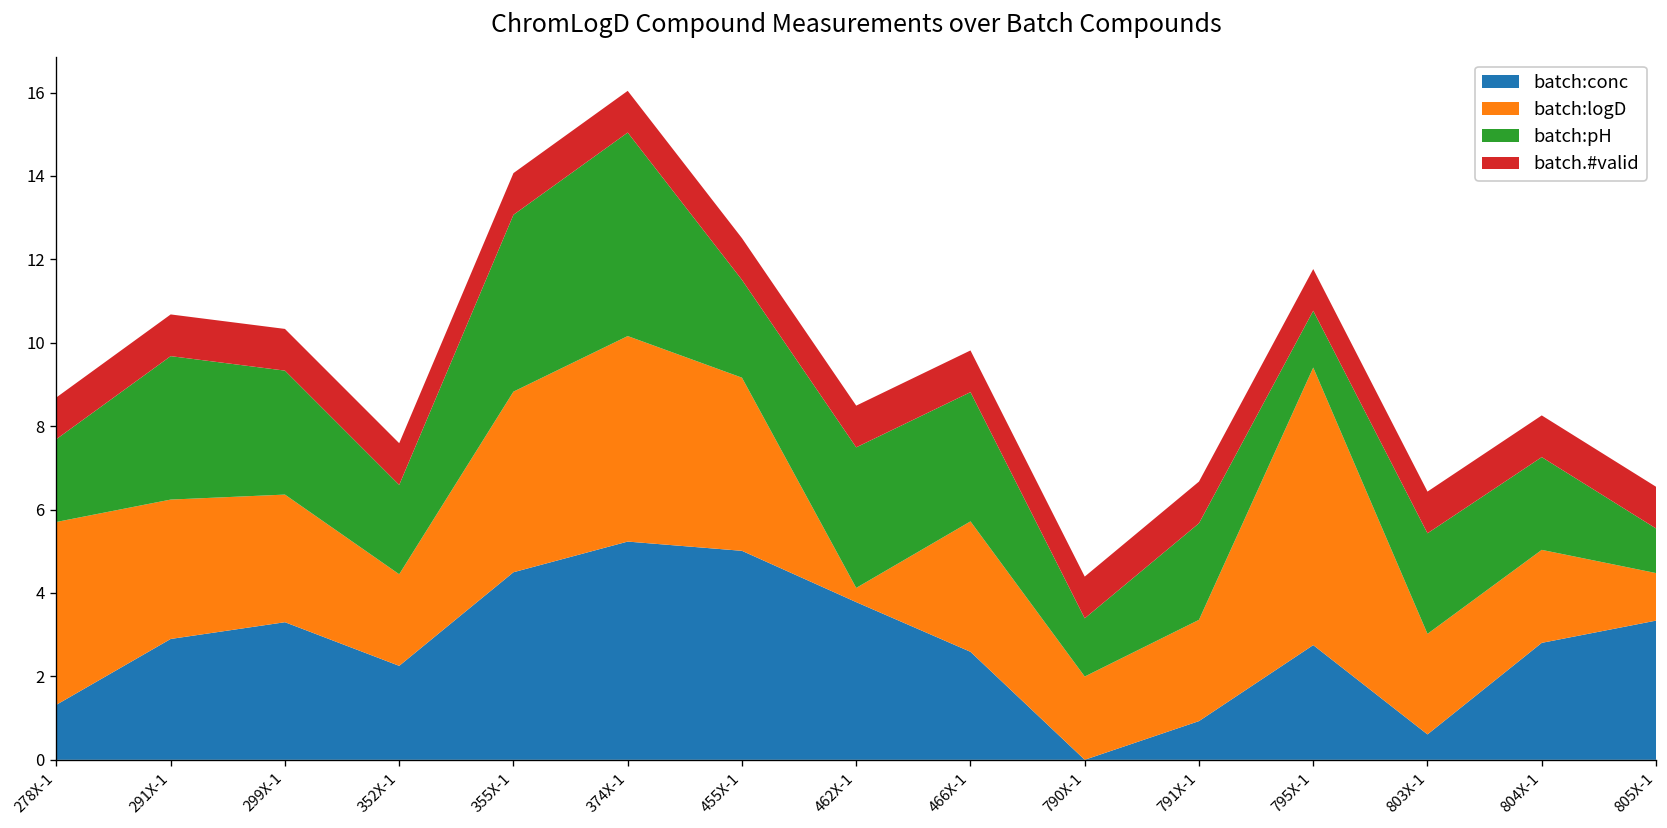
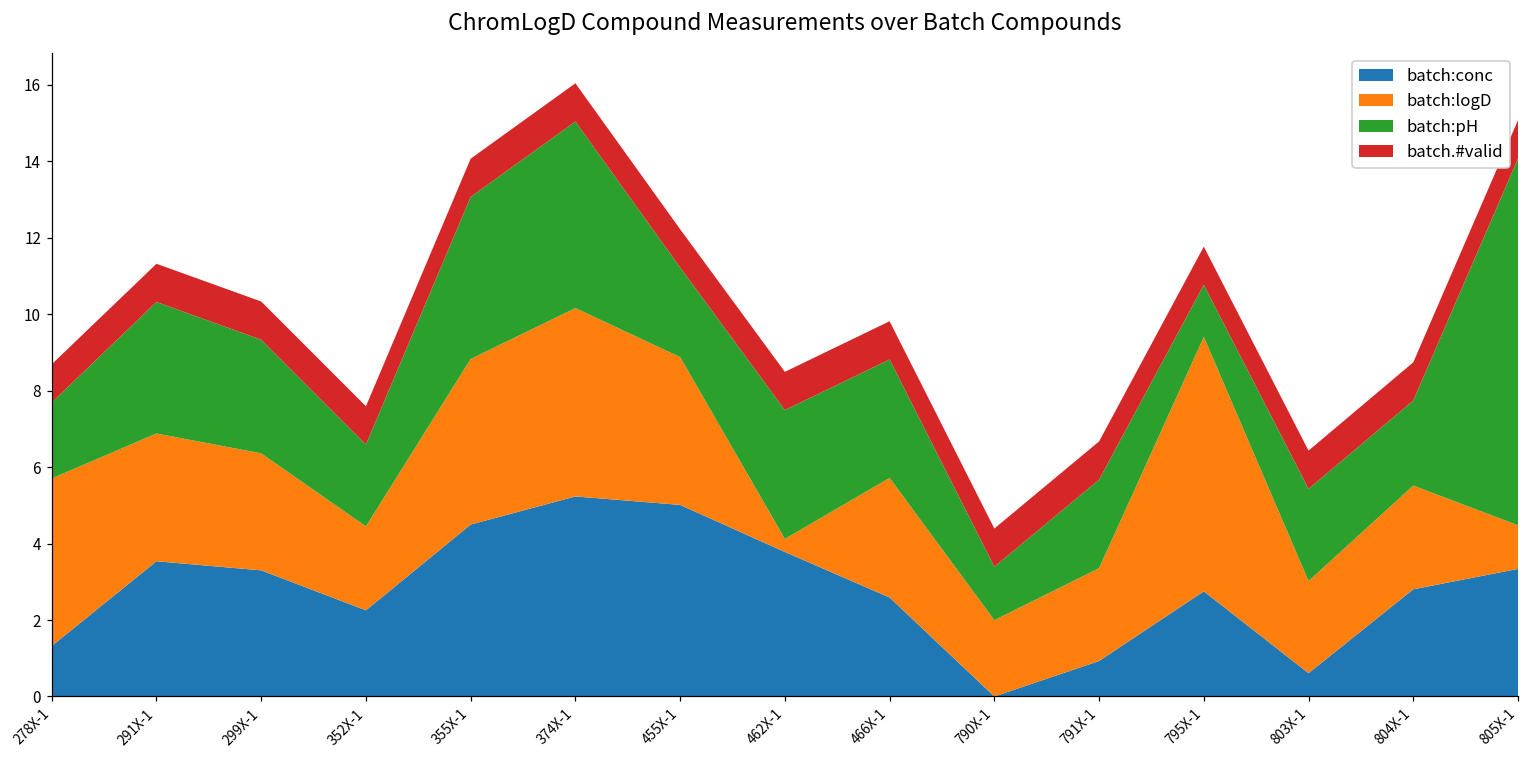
  {
    "batch:conc": {
-     "291X-1": 2.9
+     "291X-1": 3.5
    },
    "batch:logD": {
-     "455X-1": 4.2,
-     "804X-1": 2.2
+     "455X-1": 3.9,
+     "804X-1": 2.7
    },
    "batch:pH": {
-     "805X-1": 1.1
+     "805X-1": 9.6
    },
    "batch.#valid": {
      "278X-1": 1.0,
      "291X-1": 1.0,
      "299X-1": 1.0,
      "352X-1": 1.0,
      "355X-1": 1.0,
      "374X-1": 1.0,
      "455X-1": 1.0,
      "462X-1": 1.0,
      "466X-1": 1.0,
      "790X-1": 1.0,
      "791X-1": 1.0,
      "795X-1": 1.0,
      "803X-1": 1.0,
      "804X-1": 1.0,
      "805X-1": 1.0
    }
  }
